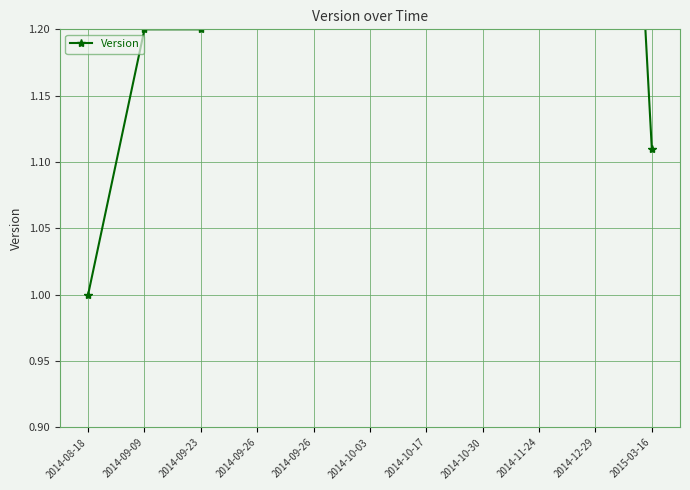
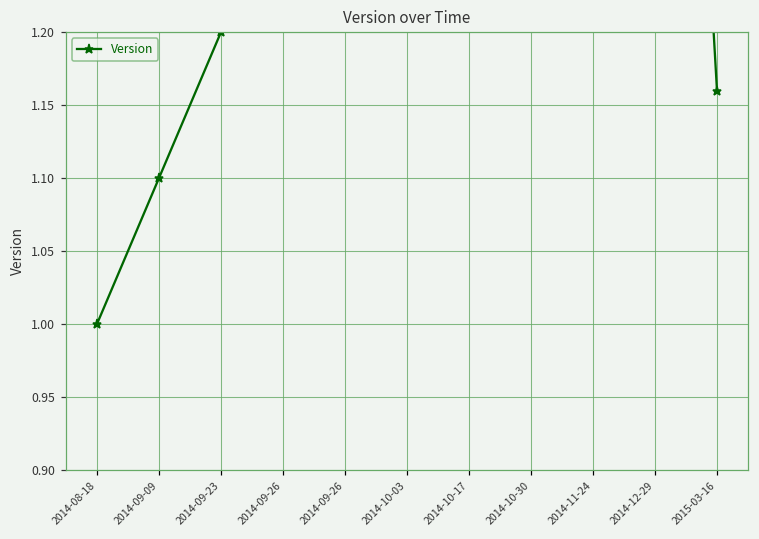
  {
    "2014-08-18": 1.00,
-   "2014-09-09": 1.2,
+   "2014-09-09": 1.1,
    "2014-09-23": 1.20,
-   "2015-03-16": 1.11
+   "2015-03-16": 1.16
  }
